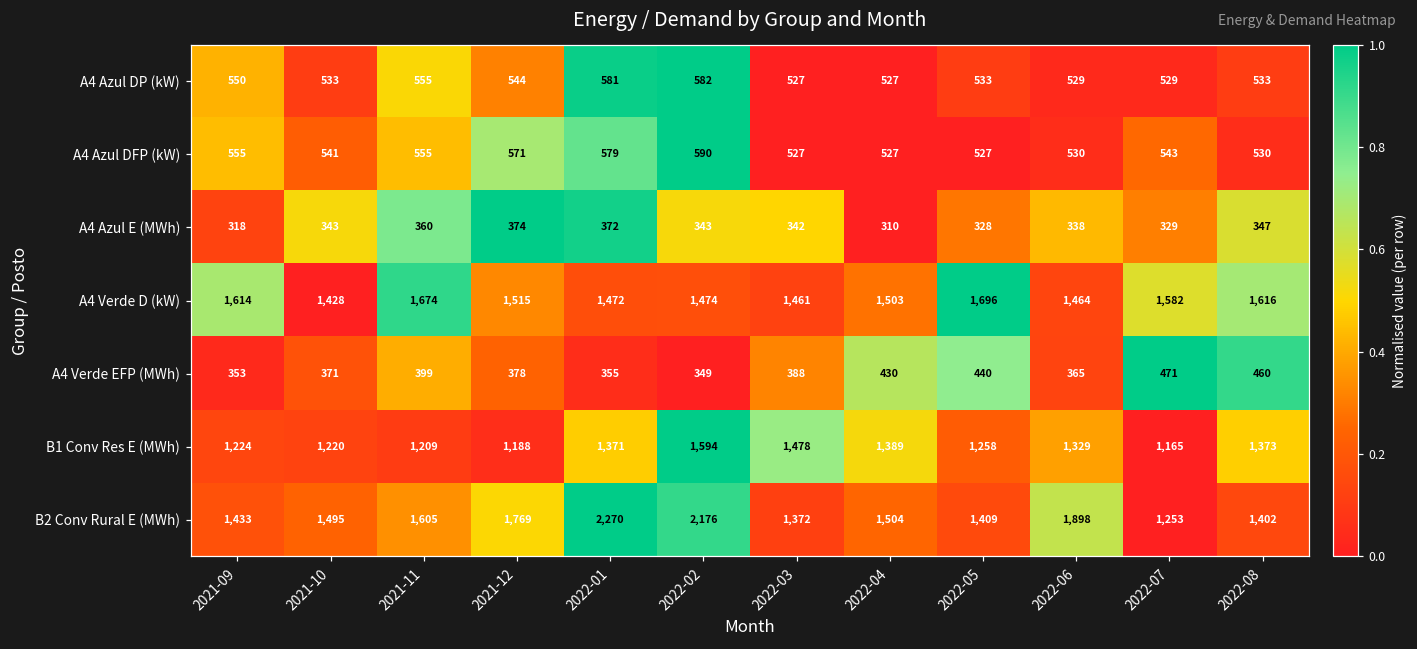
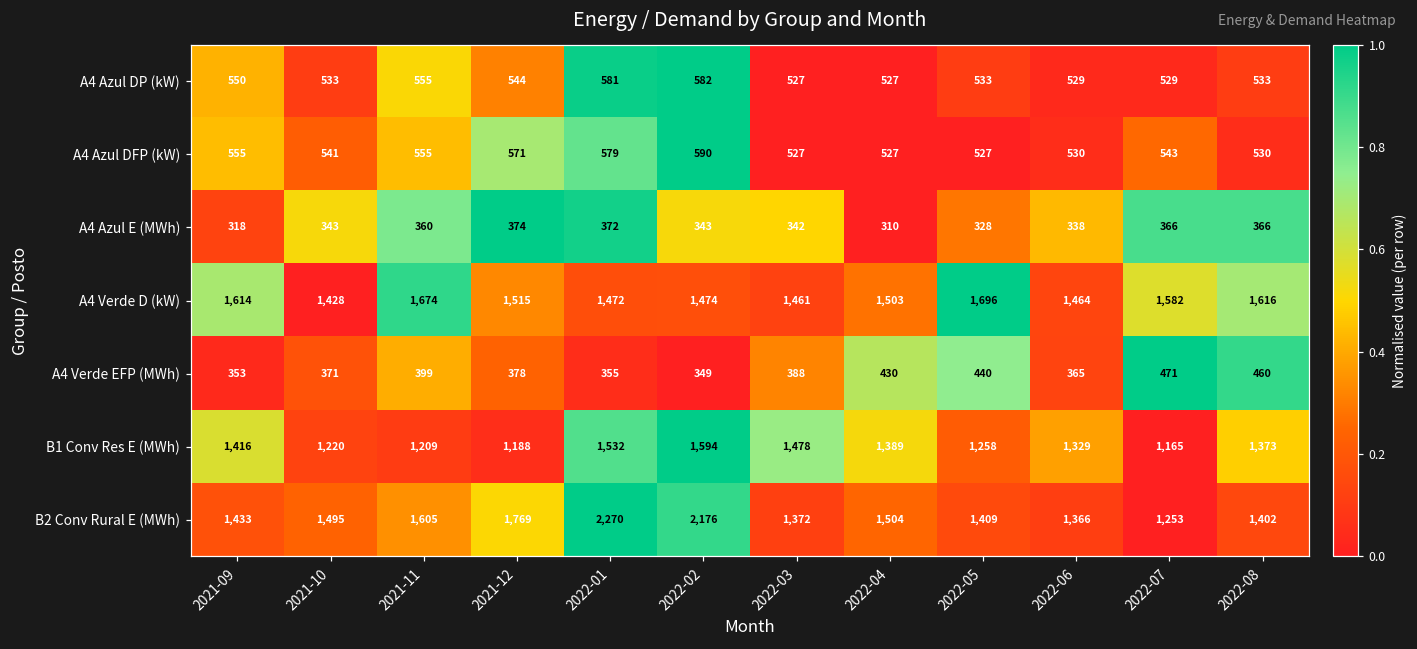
  {
    "A4 Azul DP (kW)": {
      "2021-09": "550",
      "2021-10": "533",
      "2021-11": "555",
      "2021-12": "544",
      "2022-01": "581",
      "2022-02": "582",
      "2022-03": "527",
      "2022-04": "527",
      "2022-05": "533",
      "2022-06": "529",
      "2022-07": "529",
      "2022-08": "533"
    },
    "A4 Azul DFP (kW)": {
      "2021-09": "555",
      "2021-10": "541",
      "2021-11": "555",
      "2021-12": "571",
      "2022-01": "579",
      "2022-02": "590",
      "2022-03": "527",
      "2022-04": "527",
      "2022-05": "527",
      "2022-06": "530",
      "2022-07": "543",
      "2022-08": "530"
    },
    "A4 Azul E (MWh)": {
      "2021-09": "318",
      "2021-10": "343",
      "2021-11": "360",
      "2021-12": "374",
      "2022-01": "372",
      "2022-02": "343",
      "2022-03": "342",
      "2022-04": "310",
      "2022-05": "328",
      "2022-06": "338",
-     "2022-07": "329",
-     "2022-08": "347"
+     "2022-07": "366",
+     "2022-08": "366"
    },
    "A4 Verde D (kW)": {
      "2021-09": "1,614",
      "2021-10": "1,428",
      "2021-11": "1,674",
      "2021-12": "1,515",
      "2022-01": "1,472",
      "2022-02": "1,474",
      "2022-03": "1,461",
      "2022-04": "1,503",
      "2022-05": "1,696",
      "2022-06": "1,464",
      "2022-07": "1,582",
      "2022-08": "1,616"
    },
    "A4 Verde EFP (MWh)": {
      "2021-09": "353",
      "2021-10": "371",
      "2021-11": "399",
      "2021-12": "378",
      "2022-01": "355",
      "2022-02": "349",
      "2022-03": "388",
      "2022-04": "430",
      "2022-05": "440",
      "2022-06": "365",
      "2022-07": "471",
      "2022-08": "460"
    },
    "B1 Conv Res E (MWh)": {
-     "2021-09": "1,224",
+     "2021-09": "1,416",
      "2021-10": "1,220",
      "2021-11": "1,209",
      "2021-12": "1,188",
-     "2022-01": "1,371",
+     "2022-01": "1,532",
      "2022-02": "1,594",
      "2022-03": "1,478",
      "2022-04": "1,389",
      "2022-05": "1,258",
      "2022-06": "1,329",
      "2022-07": "1,165",
      "2022-08": "1,373"
    },
    "B2 Conv Rural E (MWh)": {
      "2021-09": "1,433",
      "2021-10": "1,495",
      "2021-11": "1,605",
      "2021-12": "1,769",
      "2022-01": "2,270",
      "2022-02": "2,176",
      "2022-03": "1,372",
      "2022-04": "1,504",
      "2022-05": "1,409",
-     "2022-06": "1,898",
+     "2022-06": "1,366",
      "2022-07": "1,253",
      "2022-08": "1,402"
    }
  }
